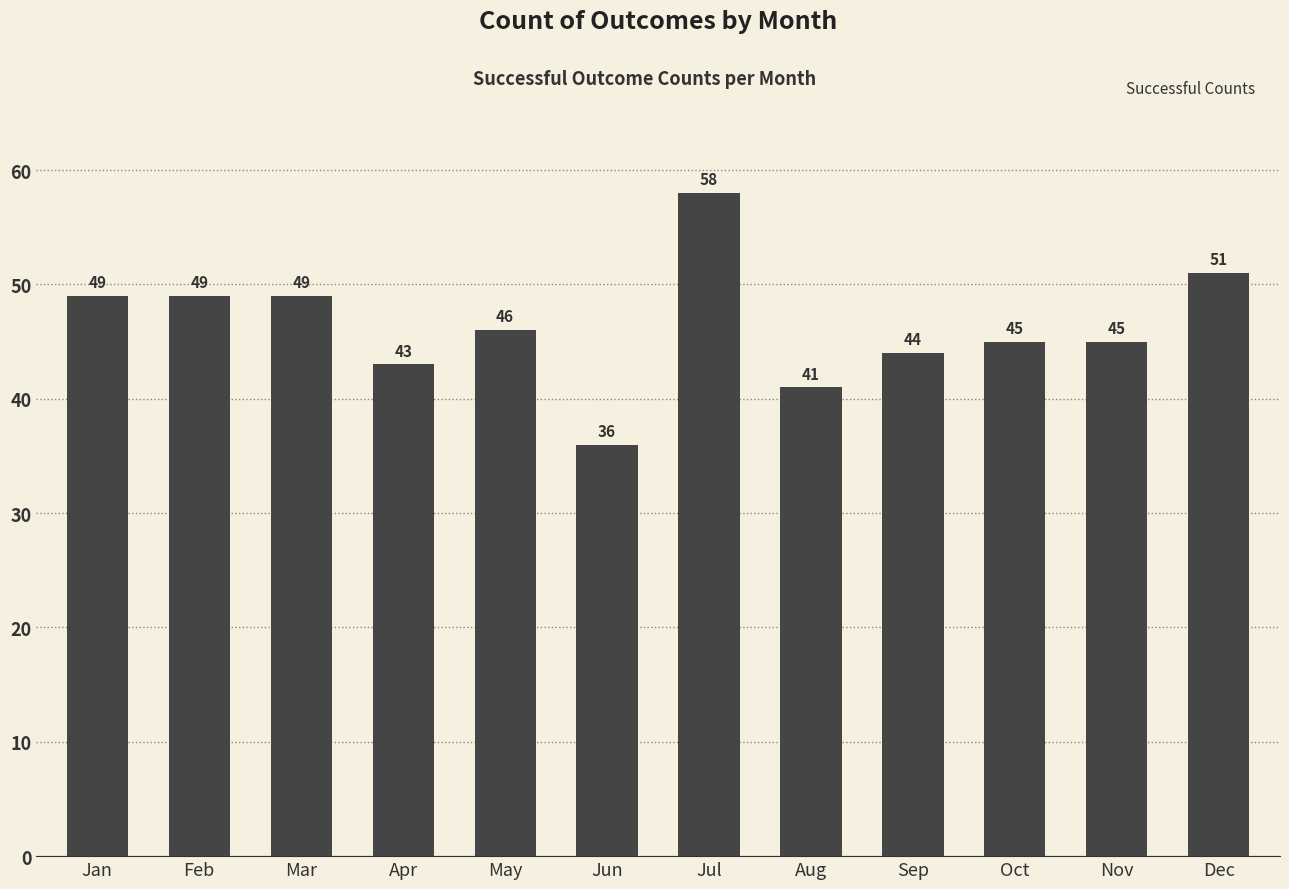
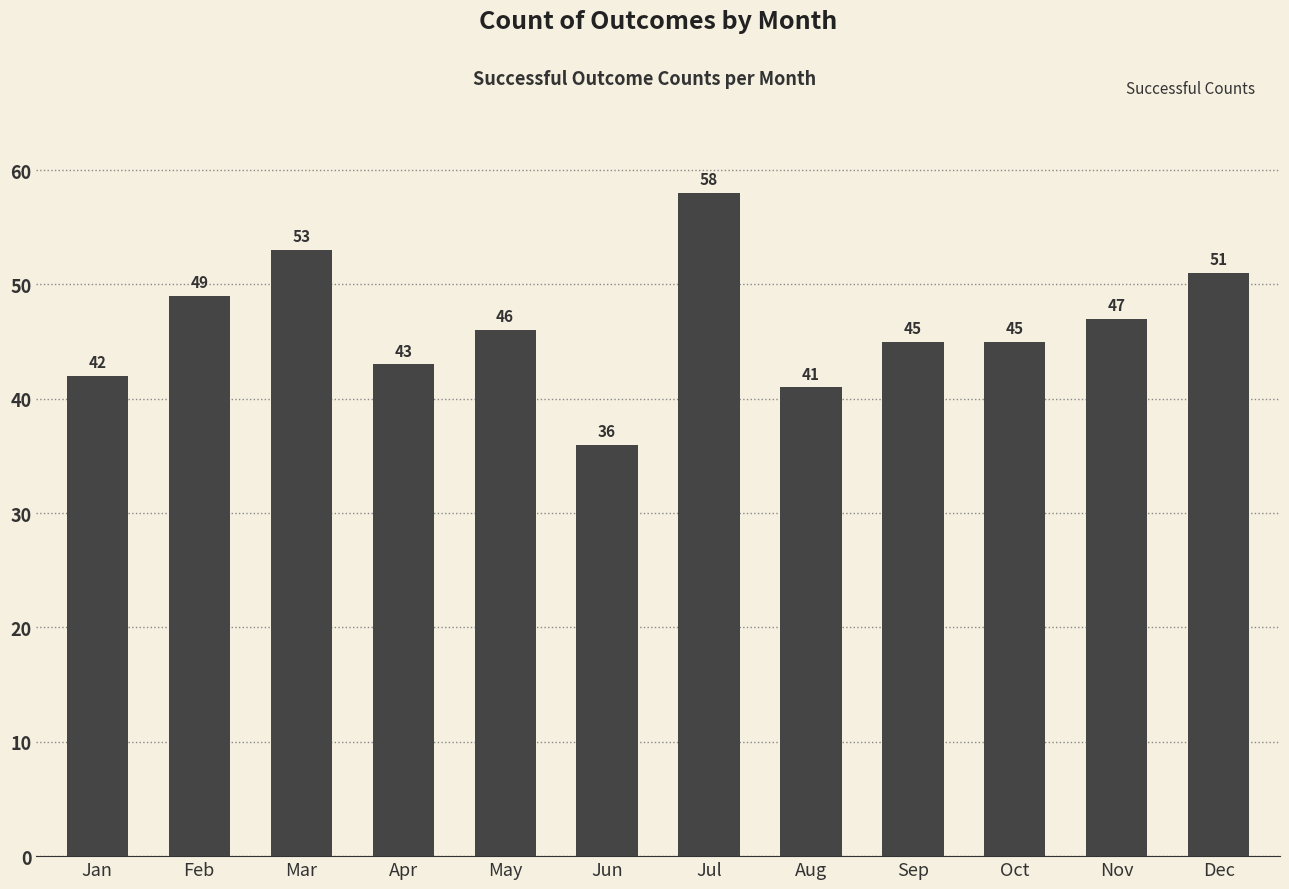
  {
-   "Jan": 49,
+   "Jan": 42,
    "Feb": 49,
-   "Mar": 49,
+   "Mar": 53,
    "Apr": 43,
    "May": 46,
    "Jun": 36,
    "Jul": 58,
    "Aug": 41,
-   "Sep": 44,
+   "Sep": 45,
    "Oct": 45,
-   "Nov": 45,
+   "Nov": 47,
    "Dec": 51
  }
